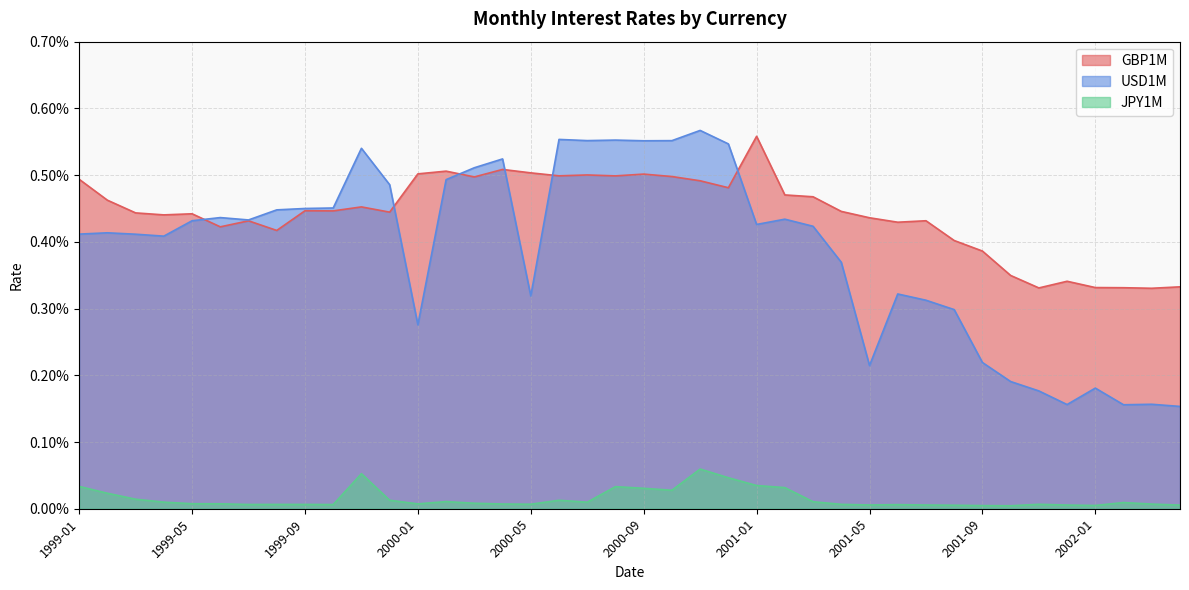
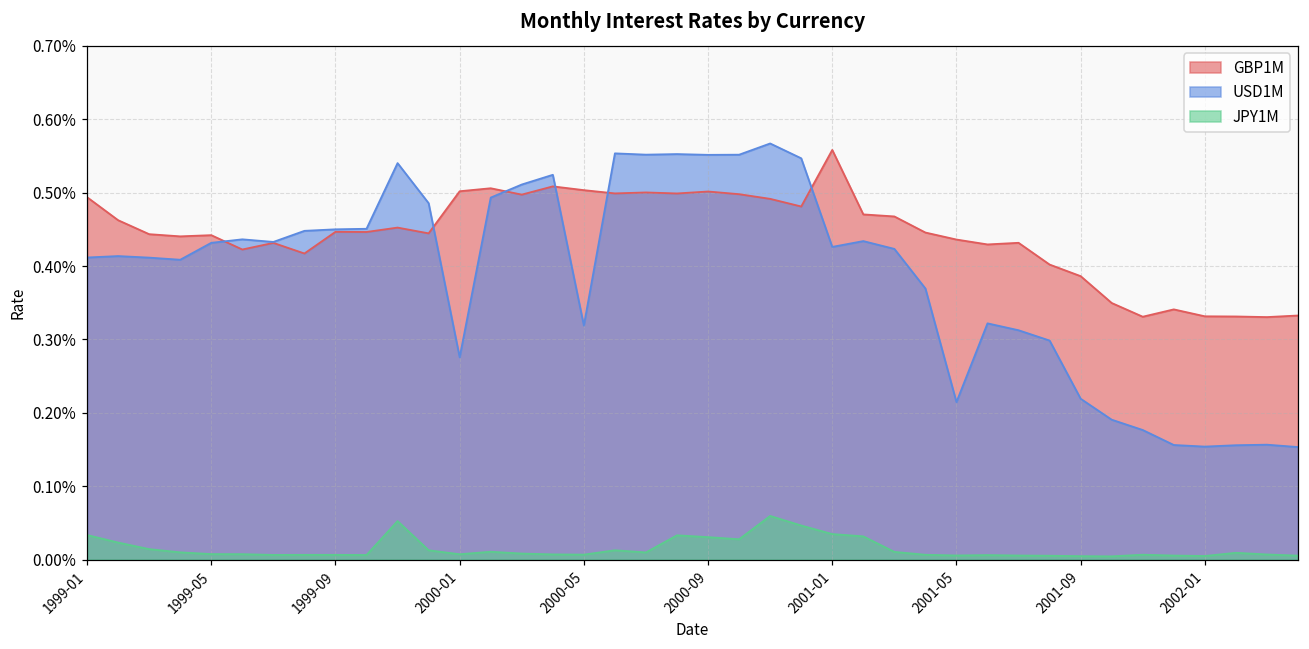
  {
    "GBP1M": {
      "1999-01": "0.49%",
      "1999-05": "0.44%",
      "2000-01": "0.50%",
      "2000-05": "0.50%",
      "2000-09": "0.50%",
      "2001-01": "0.56%",
      "2001-05": "0.44%",
      "2001-09": "0.39%",
      "2002-01": "0.33%"
    },
    "USD1M": {
      "1999-01": "0.41%",
      "1999-05": "0.43%",
      "2000-01": "0.28%",
      "2000-05": "0.32%",
      "2000-09": "0.55%",
      "2001-01": "0.43%",
      "2001-05": "0.21%",
      "2001-09": "0.22%",
-     "2002-01": "0.18%"
+     "2002-01": "0.15%"
    },
    "JPY1M": {
      "1999-01": "0.03%",
      "1999-05": "0.01%",
      "1999-09": "0.01%",
      "2000-01": "0.01%",
      "2000-05": "0.01%",
      "2000-09": "0.03%",
      "2001-01": "0.03%",
      "2001-05": "0.01%",
      "2001-09": "0.00%",
      "2002-01": "0.00%"
    }
  }
